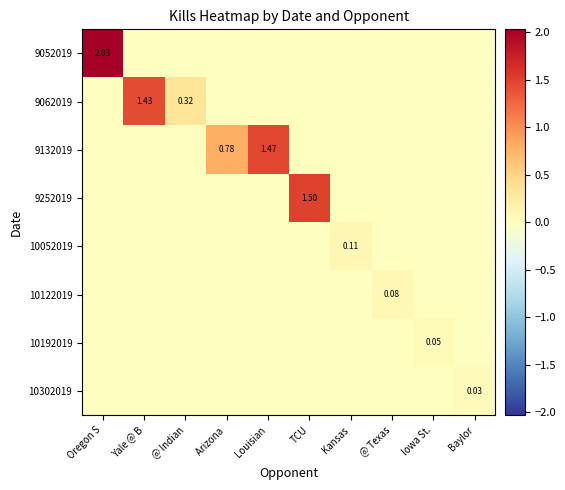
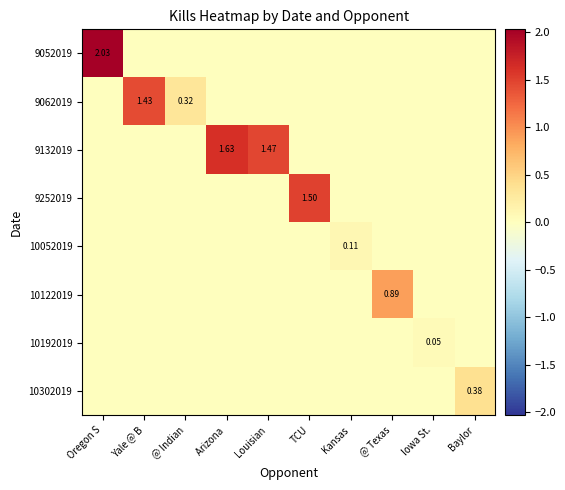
  {
    "9052019": {
      "Oregon S": 2.03
    },
    "9062019": {
      "Yale @ B": 1.43,
      "@ Indian": 0.32
    },
    "9132019": {
-     "Arizona": 0.78,
+     "Arizona": 1.63,
      "Louisian": 1.47
    },
    "9252019": {
      "TCU": 1.50
    },
    "10052019": {
      "Kansas": 0.11
    },
    "10122019": {
-     "@ Texas": 0.08
+     "@ Texas": 0.89
    },
    "10192019": {
      "Iowa St.": 0.05
    },
    "10302019": {
-     "Baylor": 0.03
+     "Baylor": 0.38
    }
  }
